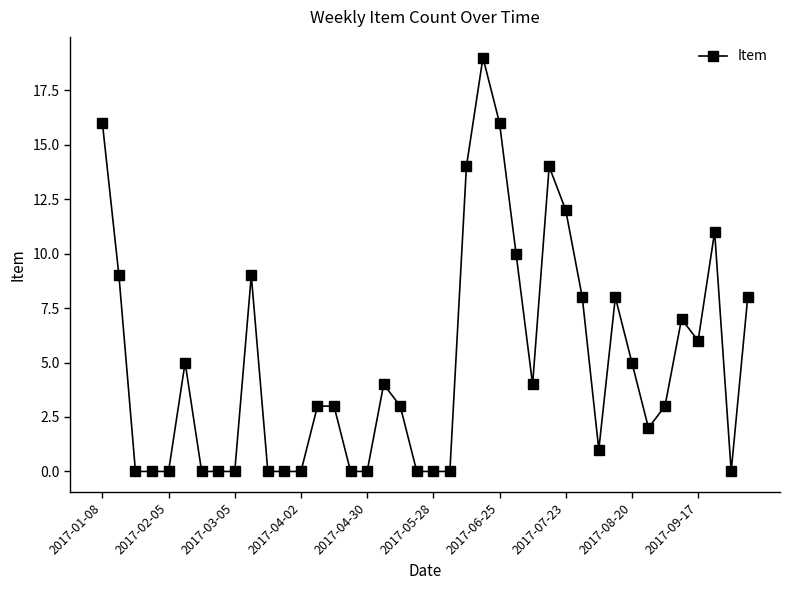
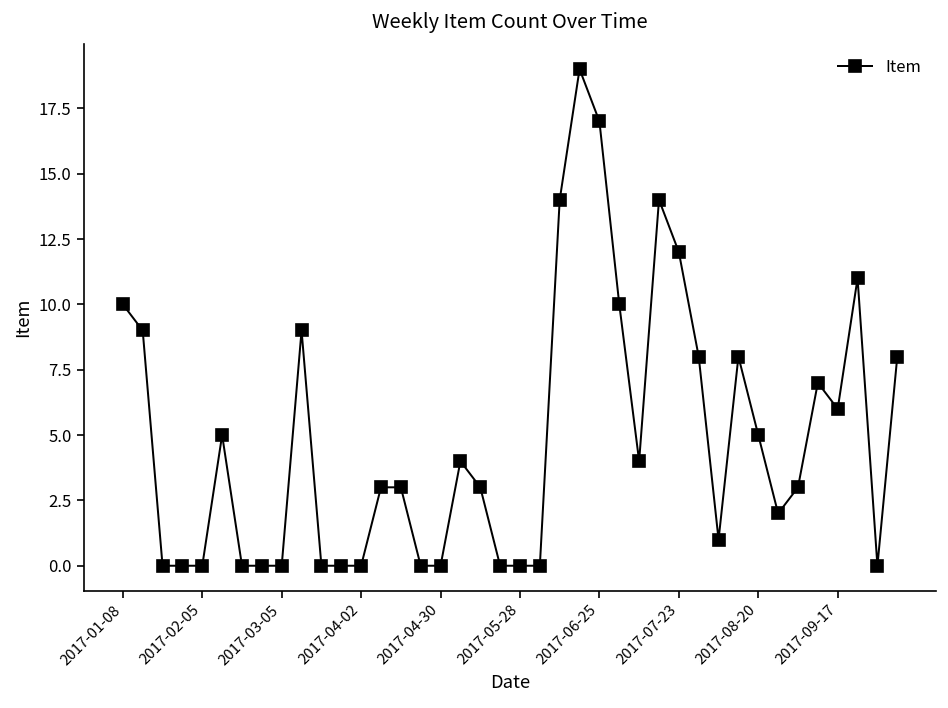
  {
-   "2017-01-08": 16,
+   "2017-01-08": 10,
    "2017-02-05": 0,
    "2017-03-05": 0,
    "2017-04-02": 0,
    "2017-04-30": 0,
    "2017-05-28": 0,
-   "2017-06-25": 16,
+   "2017-06-25": 17,
    "2017-07-23": 12,
    "2017-08-20": 5,
    "2017-09-17": 6
  }
